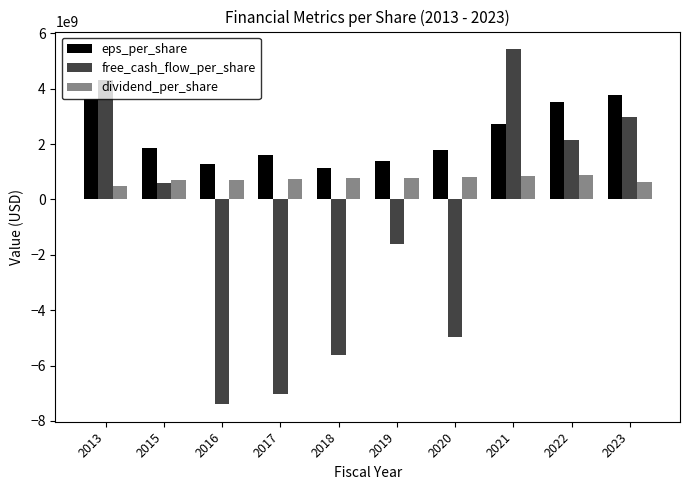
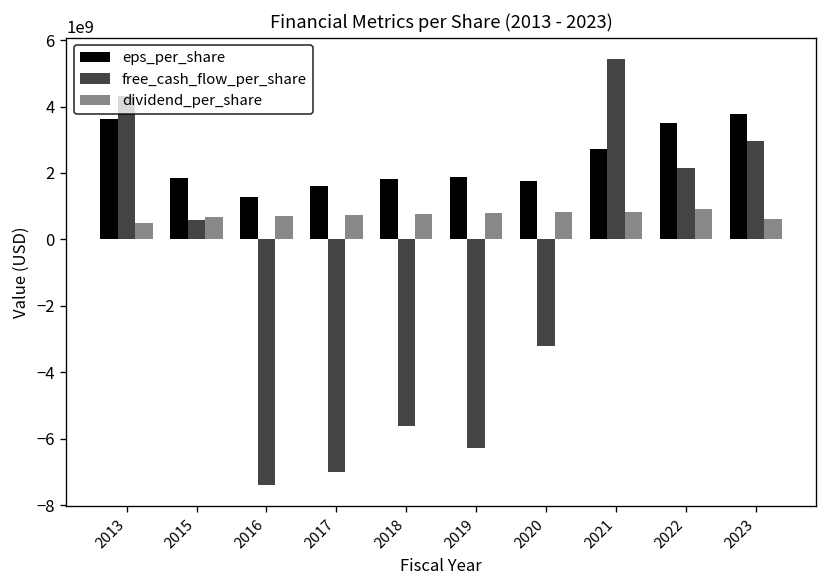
  {
    "eps_per_share": {
      "2015": 1800000000,
      "2016": 1300000000,
      "2017": 1600000000,
-     "2018": 1100000000,
-     "2019": 1400000000,
+     "2018": 1800000000,
+     "2019": 1900000000,
      "2020": 1800000000,
      "2021": 2700000000,
      "2022": 3500000000,
      "2023": 3800000000
    },
    "free_cash_flow_per_share": {
      "2015": 600000000,
      "2016": -7400000000,
      "2017": -7000000000,
      "2018": -5600000000,
-     "2019": -1600000000,
-     "2020": -5000000000,
+     "2019": -6300000000,
+     "2020": -3200000000,
      "2021": 5400000000,
      "2022": 2200000000,
      "2023": 3000000000
    },
    "dividend_per_share": {
      "2013": 500000000,
      "2015": 700000000,
      "2016": 700000000,
      "2017": 700000000,
      "2018": 800000000,
      "2019": 800000000,
      "2020": 800000000,
      "2021": 800000000,
      "2022": 900000000,
      "2023": 600000000
    }
  }
